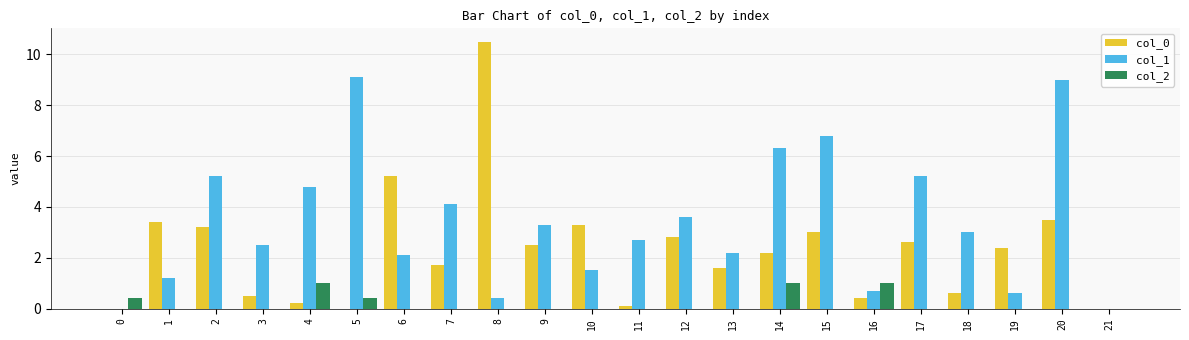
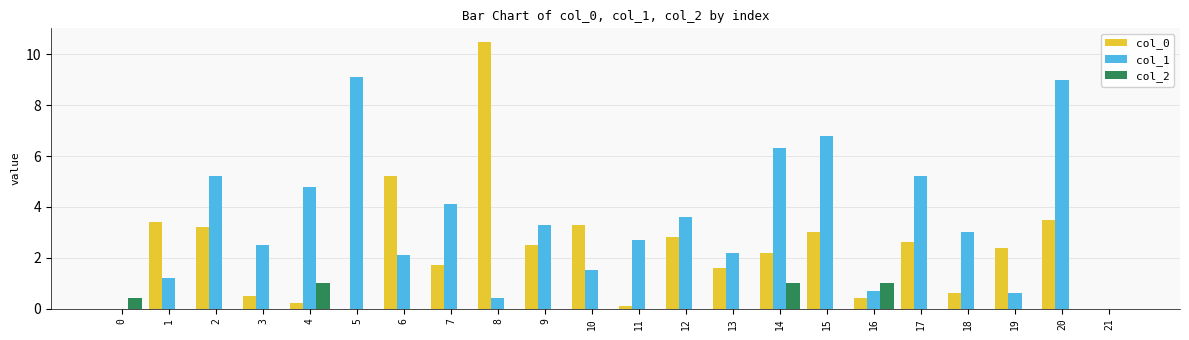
  {
    "col_0": {
      "0": 0.0,
      "1": 3.4,
      "2": 3.2,
      "3": 0.5,
      "4": 0.2,
      "5": 0.0,
      "6": 5.2,
      "7": 1.7,
      "8": 10.5,
      "9": 2.5,
      "10": 3.3,
      "11": 0.1,
      "12": 2.8,
      "13": 1.6,
      "14": 2.2,
      "15": 3.0,
      "16": 0.4,
      "17": 2.6,
      "18": 0.6,
      "19": 2.4,
      "20": 3.5,
      "21": 0.0
    },
    "col_1": {
      "0": 0.0,
      "1": 1.2,
      "2": 5.2,
      "3": 2.5,
      "4": 4.8,
      "5": 9.1,
      "6": 2.1,
      "7": 4.1,
      "8": 0.4,
      "9": 3.3,
      "10": 1.5,
      "11": 2.7,
      "12": 3.6,
      "13": 2.2,
      "14": 6.3,
      "15": 6.8,
      "16": 0.7,
      "17": 5.2,
      "18": 3.0,
      "19": 0.6,
      "20": 9.0,
      "21": 0.0
    },
    "col_2": {
      "0": 0.4,
      "1": 0.0,
      "2": 0.0,
      "3": 0.0,
      "4": 1.0,
-     "5": 0.4,
+     "5": 0.0,
      "6": 0.0,
      "7": 0.0,
      "8": 0.0,
      "9": 0.0,
      "10": 0.0,
      "11": 0.0,
      "12": 0.0,
      "13": 0.0,
      "14": 1.0,
      "15": 0.0,
      "16": 1.0,
      "17": 0.0,
      "18": 0.0,
      "19": 0.0,
      "20": 0.0,
      "21": 0.0
    }
  }
